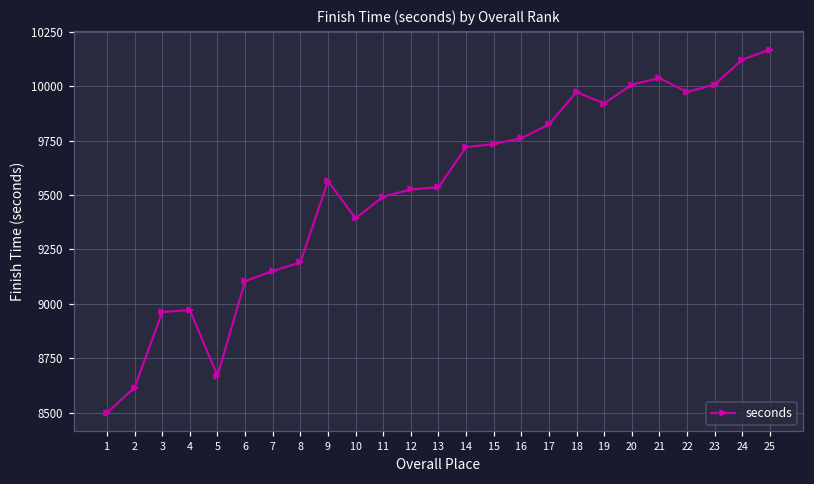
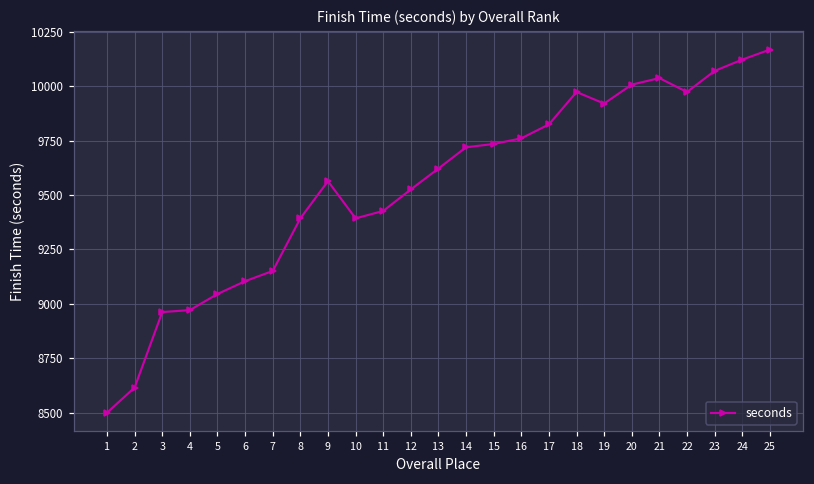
  {
    "1": 8500,
    "2": 8620,
    "3": 8960,
    "4": 8970,
-   "5": 8670,
+   "5": 9050,
    "6": 9100,
    "7": 9150,
-   "8": 9190,
+   "8": 9390,
    "9": 9560,
    "10": 9390,
-   "11": 9490,
+   "11": 9430,
    "12": 9530,
-   "13": 9540,
+   "13": 9620,
    "14": 9720,
    "15": 9740,
    "16": 9760,
    "17": 9830,
    "18": 9970,
    "19": 9920,
    "20": 10010,
    "21": 10040,
    "22": 9970,
-   "23": 10010,
+   "23": 10070,
    "24": 10120,
    "25": 10170
  }
